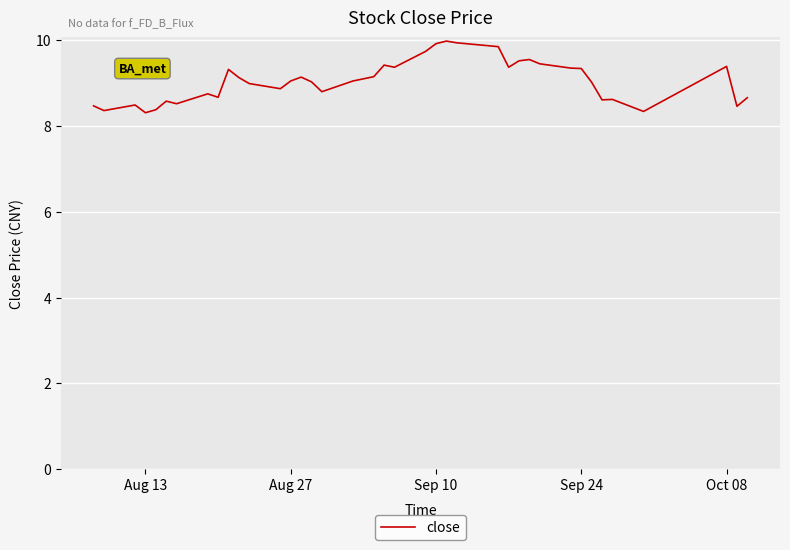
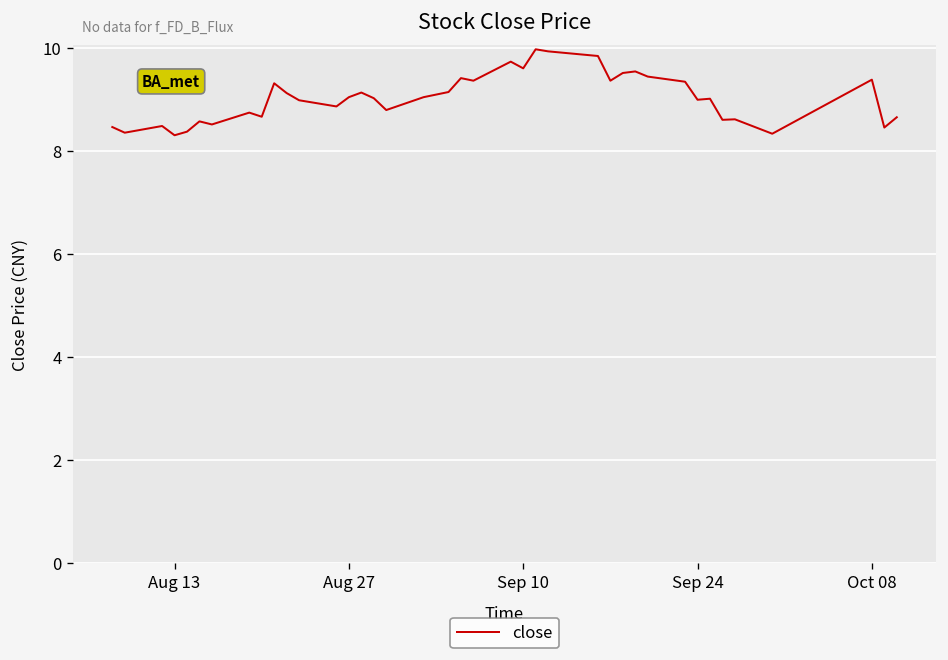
  {
    "Aug 13": 8.3,
    "Aug 27": 9.1,
-   "Sep 10": 9.9,
-   "Sep 24": 9.3,
+   "Sep 10": 9.6,
+   "Sep 24": 9.0,
    "Oct 08": 9.4
  }
